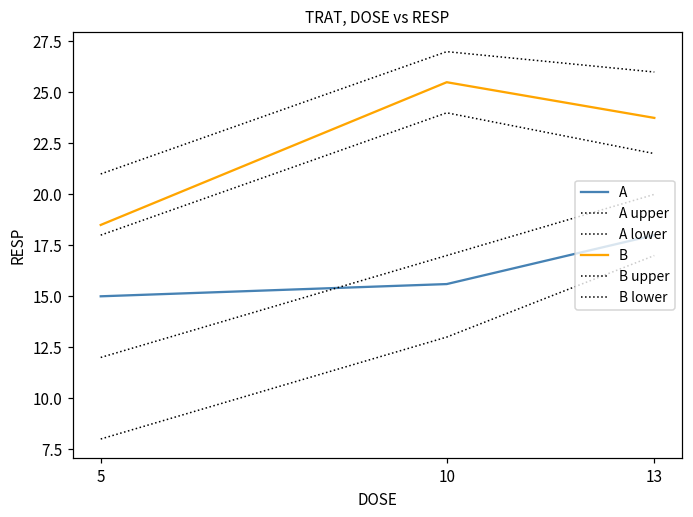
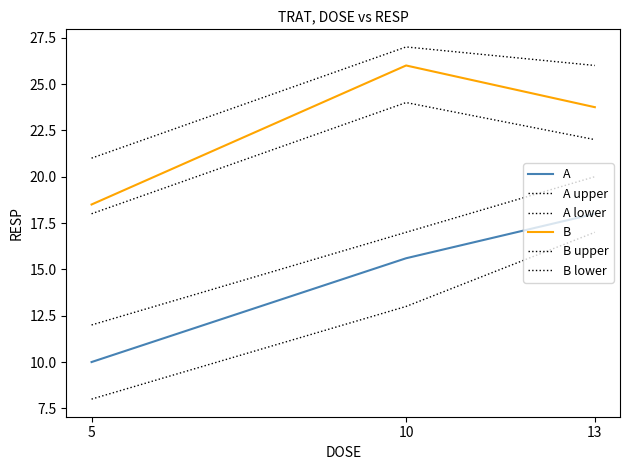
  {
    "A": {
-     "5": 15,
+     "5": 10,
      "10": 15.6
    },
    "B": {
      "5": 18.5,
-     "10": 25.5,
+     "10": 26.0,
      "13": 23.8
    }
  }
